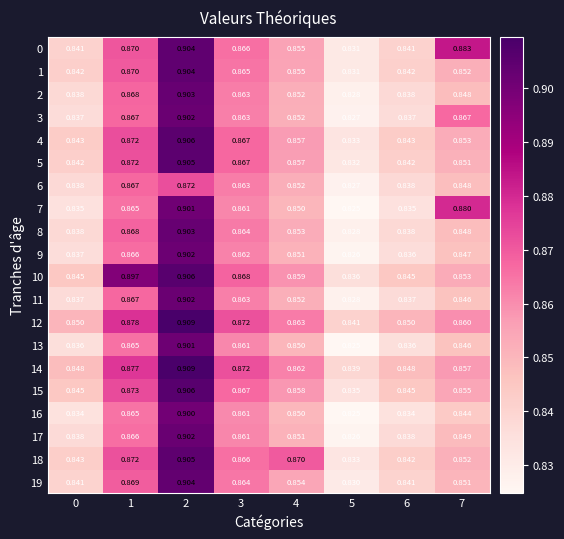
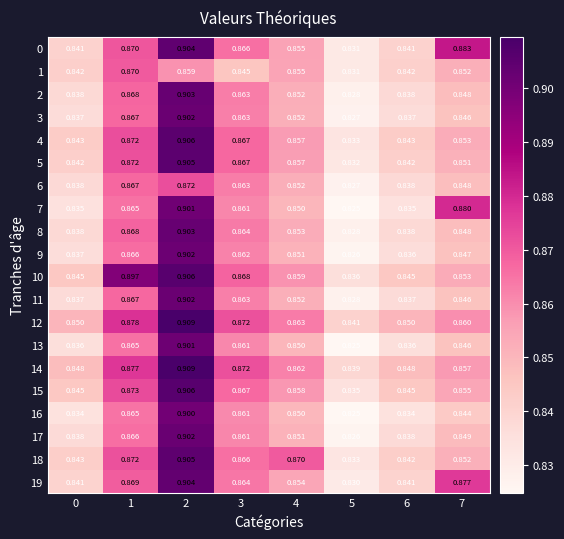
  {
    "0": {
      "0": 0.841,
      "1": 0.870,
      "2": 0.904,
      "3": 0.866,
      "4": 0.855,
      "6": 0.841,
      "7": 0.883
    },
    "1": {
      "0": 0.842,
      "1": 0.870,
-     "2": 0.904,
-     "3": 0.865,
+     "2": 0.859,
+     "3": 0.845,
      "4": 0.855,
      "6": 0.842,
      "7": 0.852
    },
    "2": {
      "1": 0.868,
      "2": 0.903,
      "3": 0.863,
      "4": 0.852,
      "7": 0.848
    },
    "3": {
      "1": 0.867,
      "2": 0.902,
      "3": 0.863,
      "4": 0.852,
-     "7": 0.867
+     "7": 0.846
    },
    "4": {
      "0": 0.843,
      "1": 0.872,
      "2": 0.906,
      "3": 0.867,
      "4": 0.857,
      "6": 0.843,
      "7": 0.853
    },
    "5": {
      "0": 0.842,
      "1": 0.872,
      "2": 0.905,
      "3": 0.867,
      "4": 0.857,
      "6": 0.842,
      "7": 0.851
    },
    "6": {
      "1": 0.867,
      "2": 0.872,
      "3": 0.863,
      "4": 0.852,
      "7": 0.848
    },
    "7": {
      "1": 0.865,
      "2": 0.901,
      "3": 0.861,
      "4": 0.850,
      "7": 0.880
    },
    "8": {
      "1": 0.868,
      "2": 0.903,
      "3": 0.864,
      "4": 0.853,
      "7": 0.848
    },
    "9": {
      "1": 0.866,
      "2": 0.902,
      "3": 0.862,
      "4": 0.851,
      "7": 0.847
    },
    "10": {
      "0": 0.845,
      "1": 0.897,
      "2": 0.906,
      "3": 0.868,
      "4": 0.859,
      "6": 0.845,
      "7": 0.853
    },
    "11": {
      "1": 0.867,
      "2": 0.902,
      "3": 0.863,
      "4": 0.852,
      "7": 0.846
    },
    "12": {
      "0": 0.850,
      "1": 0.878,
      "2": 0.909,
      "3": 0.872,
      "4": 0.863,
      "5": 0.841,
      "6": 0.850,
      "7": 0.860
    },
    "13": {
      "1": 0.865,
      "2": 0.901,
      "3": 0.861,
      "4": 0.850,
      "7": 0.846
    },
    "14": {
      "0": 0.848,
      "1": 0.877,
      "2": 0.909,
      "3": 0.872,
      "4": 0.862,
      "6": 0.848,
      "7": 0.857
    },
    "15": {
      "0": 0.845,
      "1": 0.873,
      "2": 0.906,
      "3": 0.867,
      "4": 0.858,
      "6": 0.845,
      "7": 0.855
    },
    "16": {
      "1": 0.865,
      "2": 0.900,
      "3": 0.861,
      "4": 0.850,
      "7": 0.844
    },
    "17": {
      "1": 0.866,
      "2": 0.902,
      "3": 0.861,
      "4": 0.851,
      "7": 0.849
    },
    "18": {
      "0": 0.843,
      "1": 0.872,
      "2": 0.905,
      "3": 0.866,
      "4": 0.870,
      "6": 0.842,
      "7": 0.852
    },
    "19": {
      "0": 0.841,
      "1": 0.869,
      "2": 0.904,
      "3": 0.864,
      "4": 0.854,
      "6": 0.841,
-     "7": 0.851
+     "7": 0.877
    }
  }
